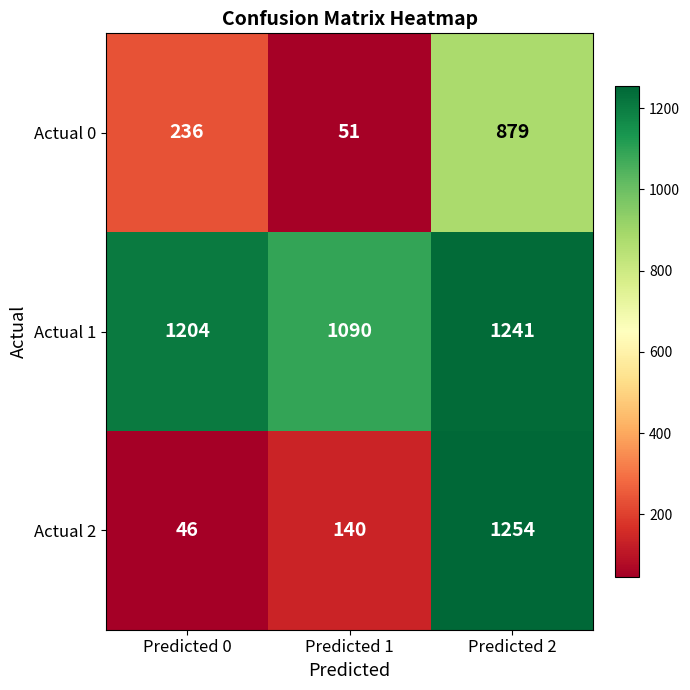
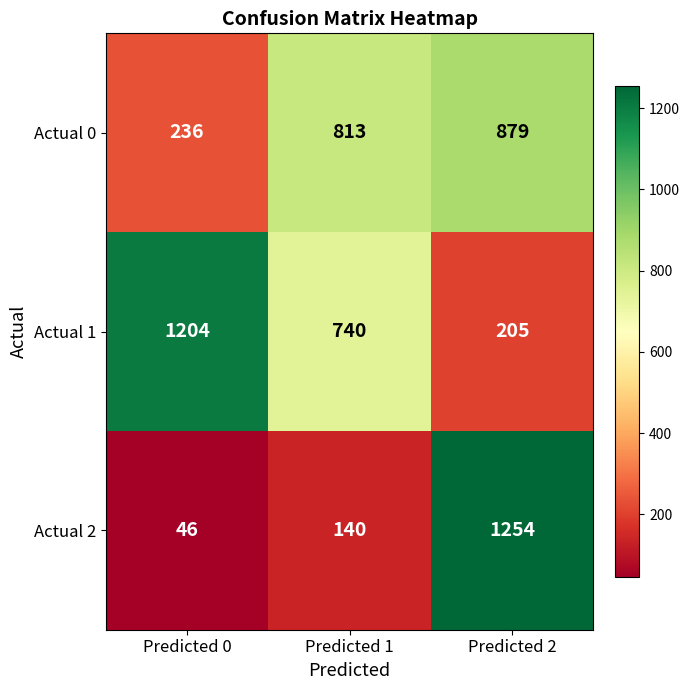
  {
    "Actual 0": {
      "Predicted 0": 236,
-     "Predicted 1": 51,
+     "Predicted 1": 813,
      "Predicted 2": 879
    },
    "Actual 1": {
      "Predicted 0": 1204,
-     "Predicted 1": 1090,
-     "Predicted 2": 1241
+     "Predicted 1": 740,
+     "Predicted 2": 205
    },
    "Actual 2": {
      "Predicted 0": 46,
      "Predicted 1": 140,
      "Predicted 2": 1254
    }
  }
